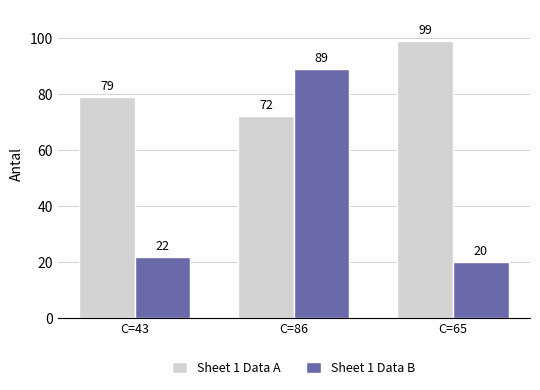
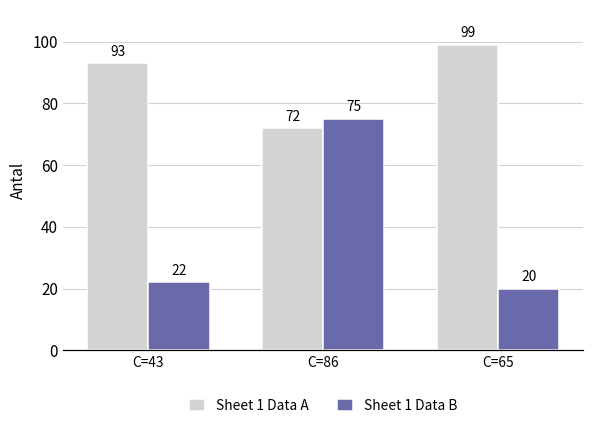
  {
    "Sheet 1 Data A": {
-     "C=43": 79,
+     "C=43": 93,
      "C=86": 72,
      "C=65": 99
    },
    "Sheet 1 Data B": {
      "C=43": 22,
-     "C=86": 89,
+     "C=86": 75,
      "C=65": 20
    }
  }
